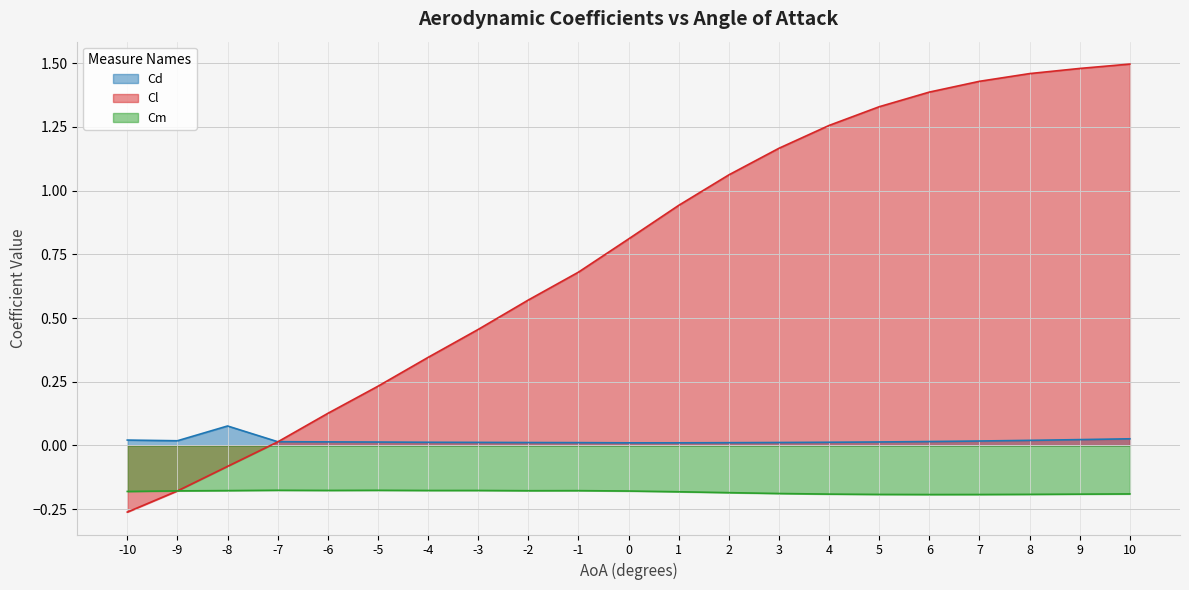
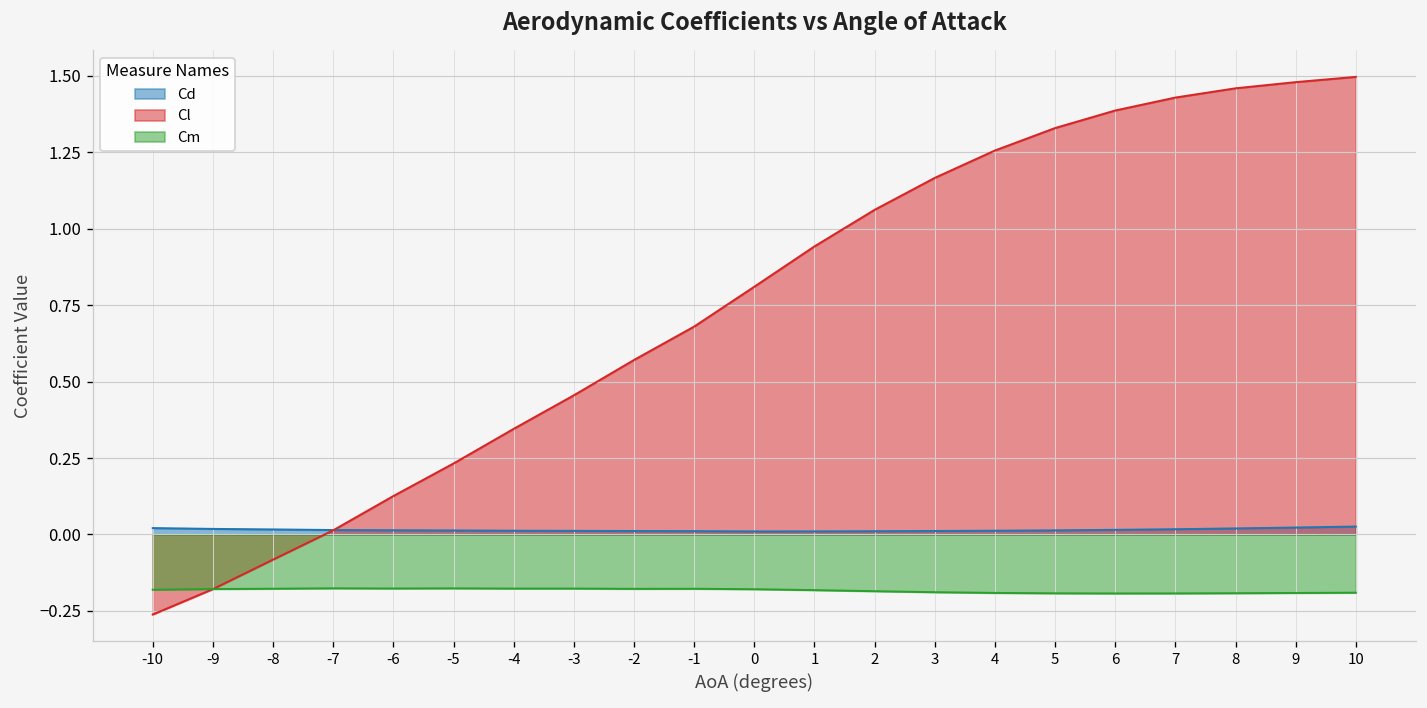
  {
    "Cd": {
      "-10": 0.02,
      "-9": 0.02,
-     "-8": 0.08,
+     "-8": 0.02,
      "-6": 0.01,
      "-5": 0.01,
      "-4": 0.01,
      "-3": 0.01,
      "-2": 0.01,
      "-1": 0.01,
      "0": 0.01,
      "1": 0.01,
      "2": 0.01,
      "3": 0.01,
      "4": 0.01,
      "5": 0.01,
      "6": 0.02,
      "7": 0.02,
      "8": 0.02,
      "9": 0.02,
      "10": 0.03
    }
  }
